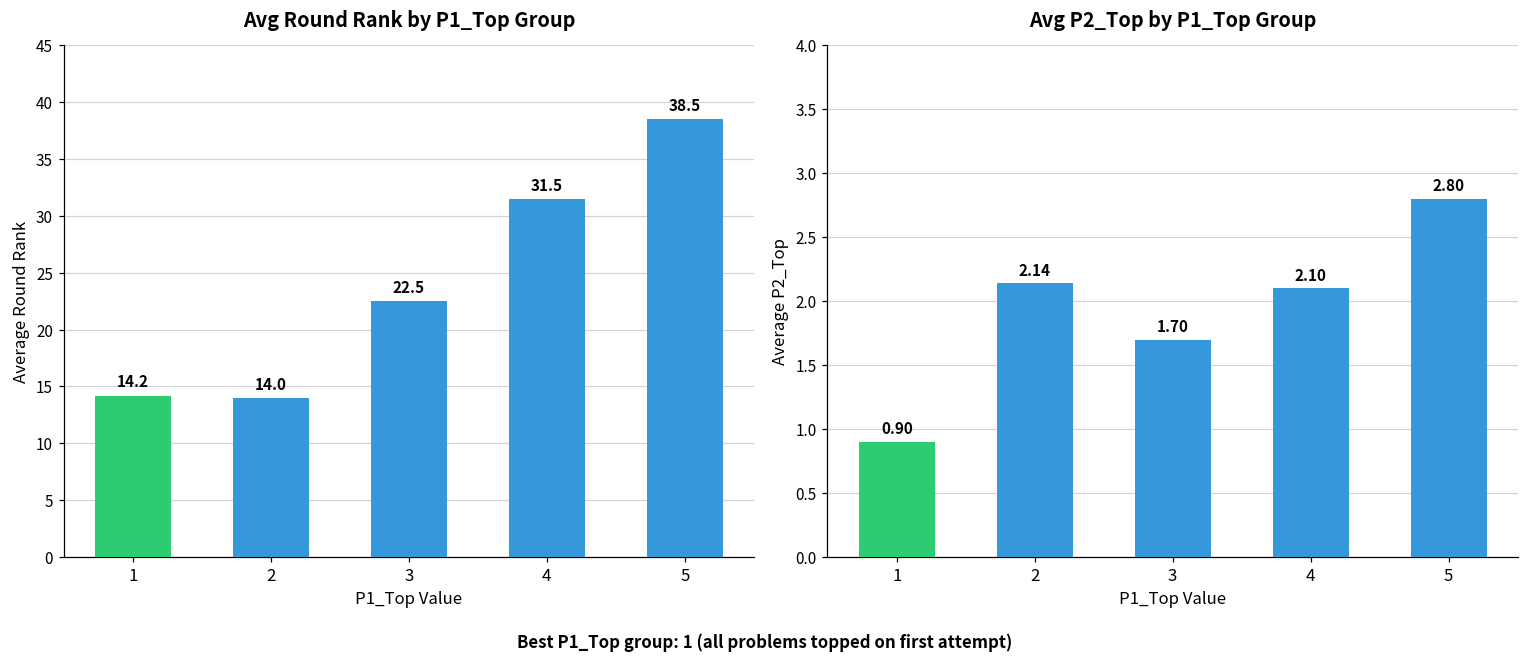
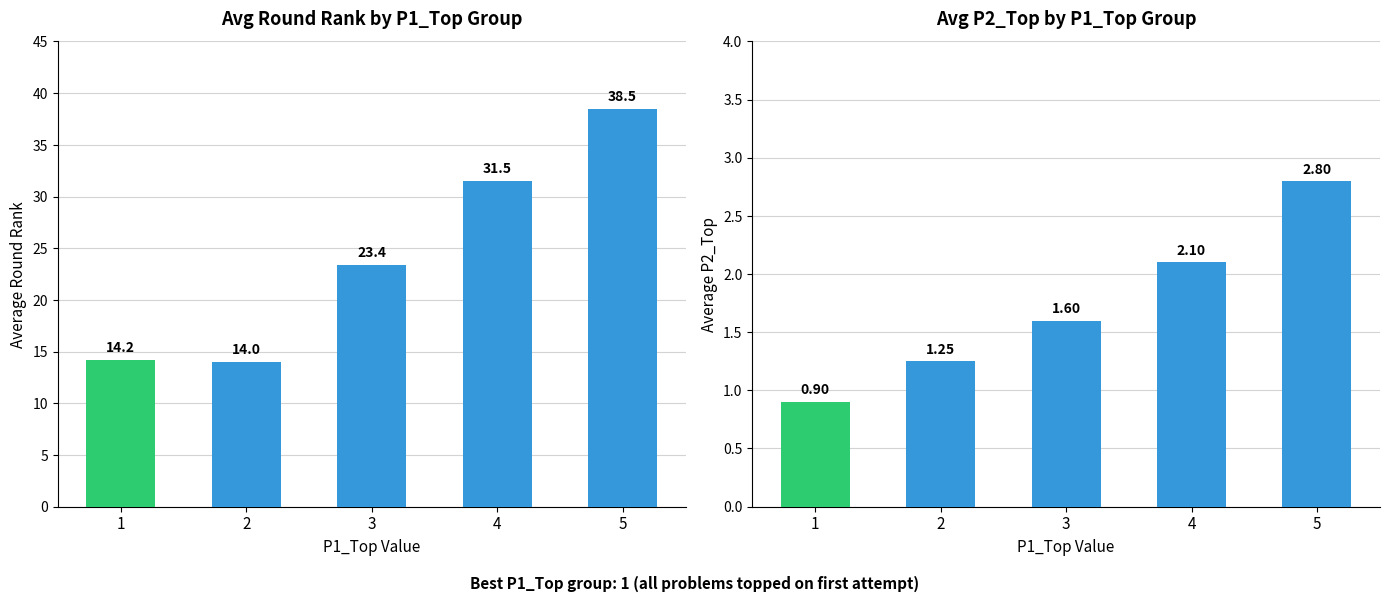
  {
    "Avg Round Rank by P1_Top Group": {
      "1": 14.2,
      "2": 14.0,
-     "3": 22.5,
+     "3": 23.4,
      "4": 31.5,
      "5": 38.5
    },
    "Avg P2_Top by P1_Top Group": {
      "1": 0.90,
-     "2": 2.14,
-     "3": 1.70,
+     "2": 1.25,
+     "3": 1.60,
      "4": 2.10,
      "5": 2.80
    }
  }
